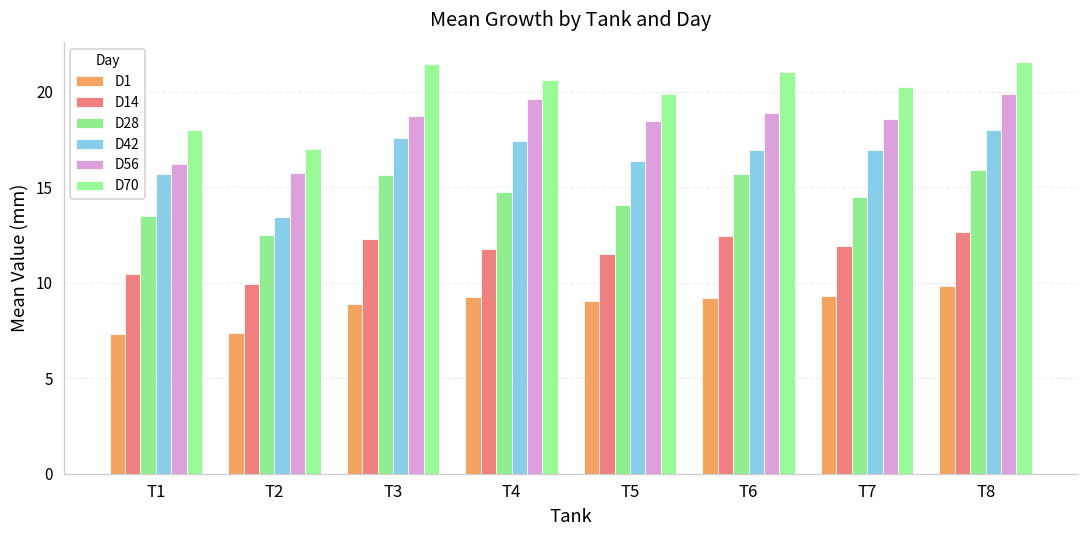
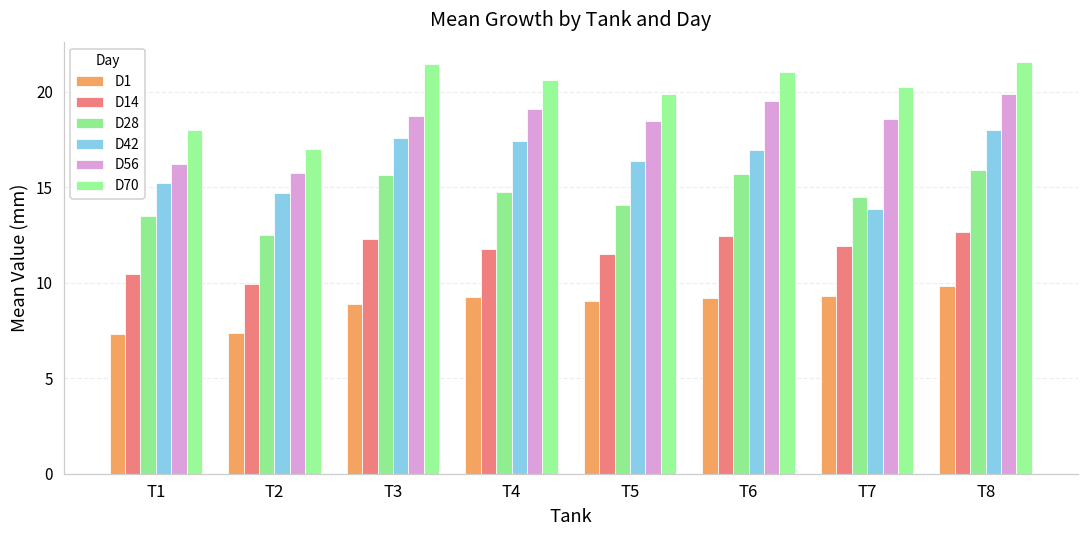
  {
    "D42": {
-     "T1": 15.7,
-     "T2": 13.4,
+     "T1": 15.2,
+     "T2": 14.7,
      "T3": 17.6,
      "T4": 17.4,
      "T5": 16.4,
      "T6": 17.0,
-     "T7": 17.0,
+     "T7": 13.8,
      "T8": 18.0
    },
    "D56": {
      "T1": 16.2,
      "T2": 15.7,
      "T3": 18.8,
-     "T4": 19.6,
+     "T4": 19.1,
      "T5": 18.5,
-     "T6": 18.9,
+     "T6": 19.5,
      "T7": 18.6,
      "T8": 19.9
    }
  }
